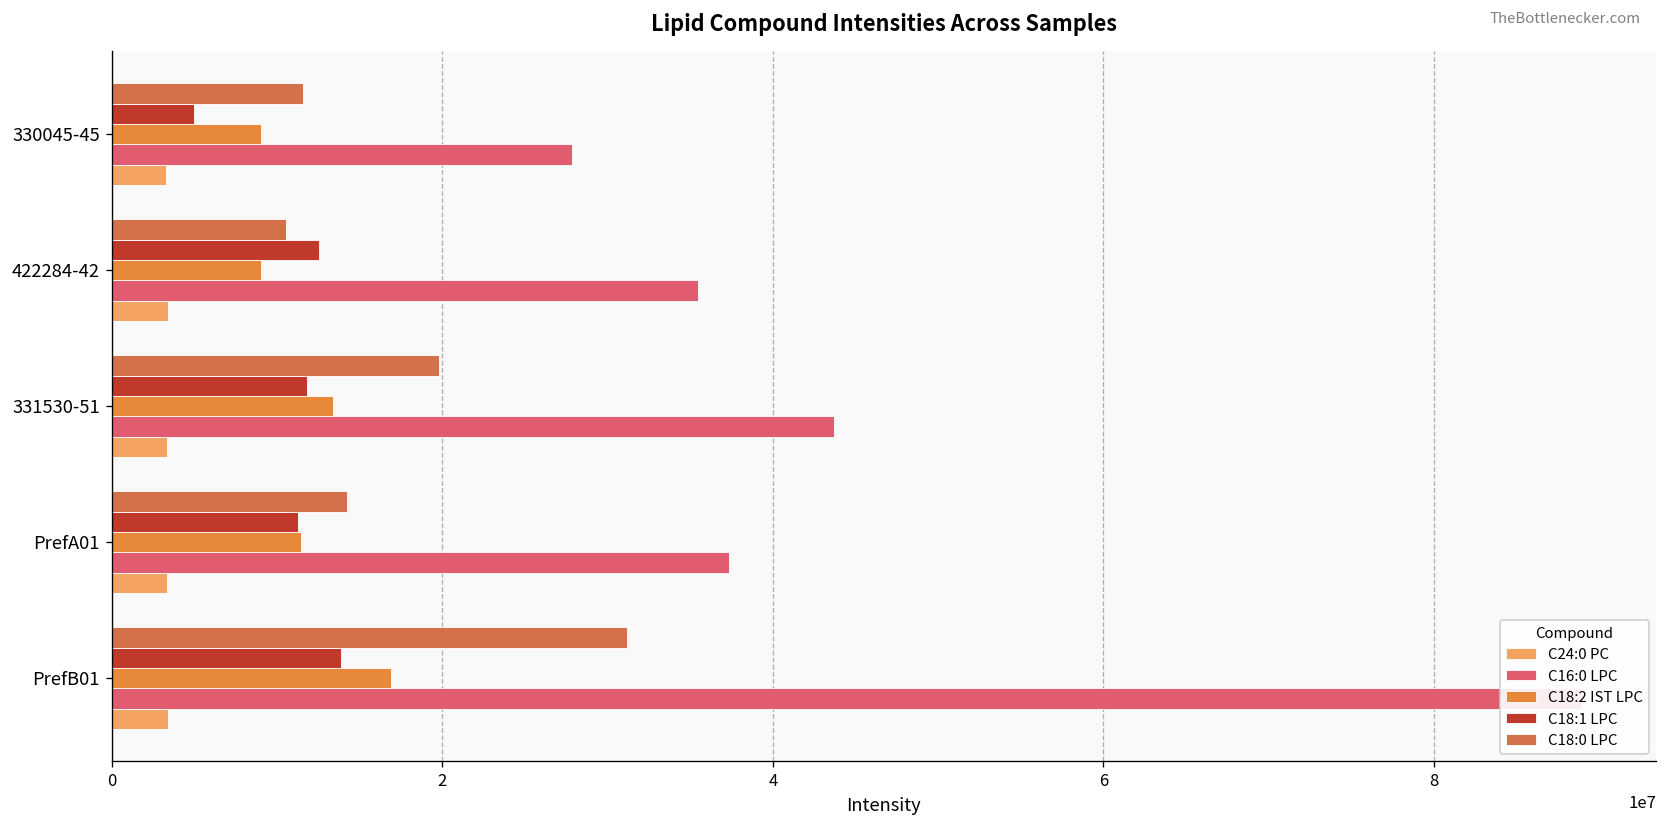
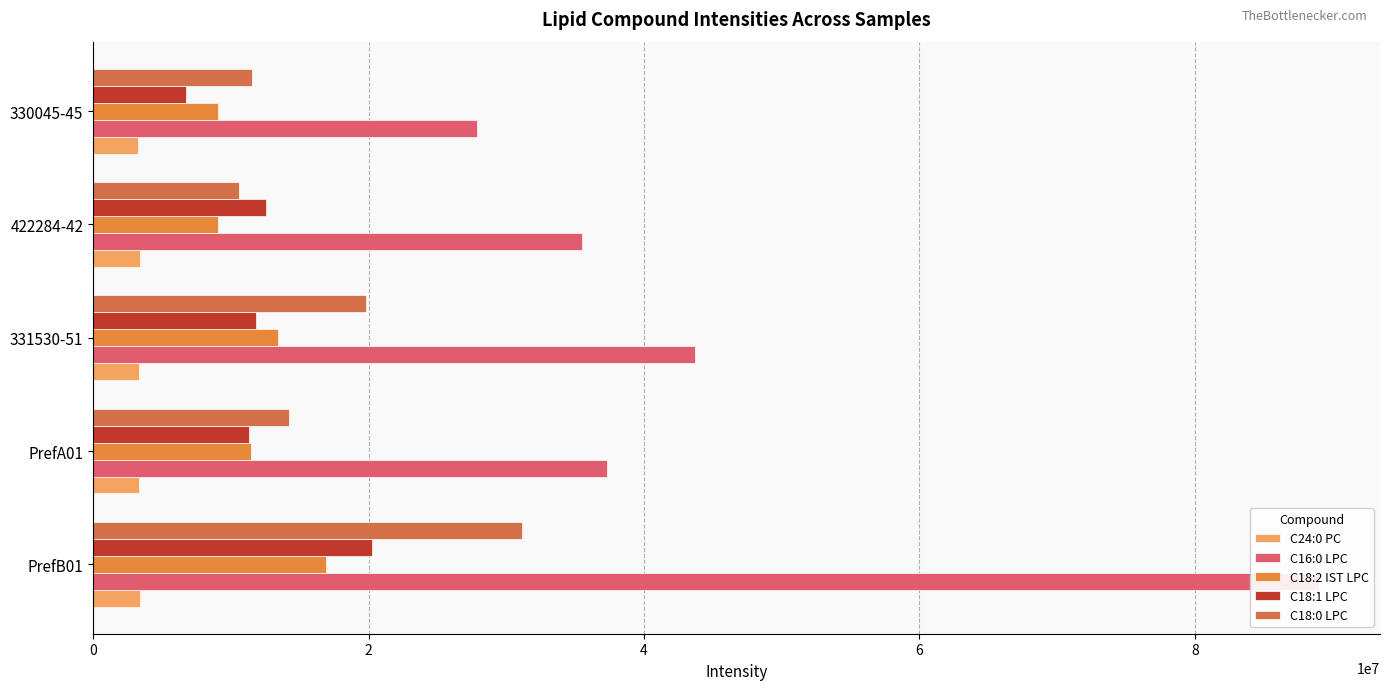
  {
    "C18:1 LPC": {
-     "330045-45": 5000000,
+     "330045-45": 6800000,
      "422284-42": 12500000,
      "331530-51": 11800000,
      "PrefA01": 11300000,
-     "PrefB01": 13900000
+     "PrefB01": 20300000
    }
  }
